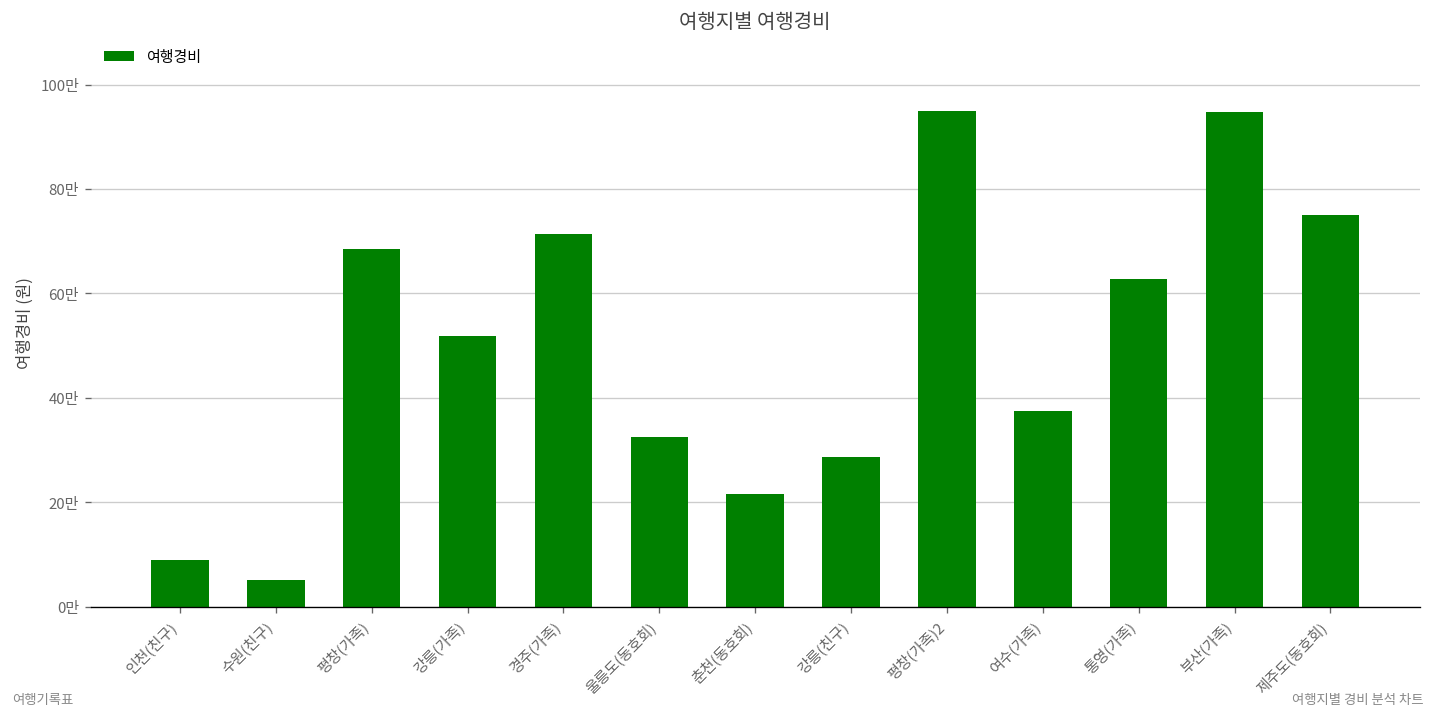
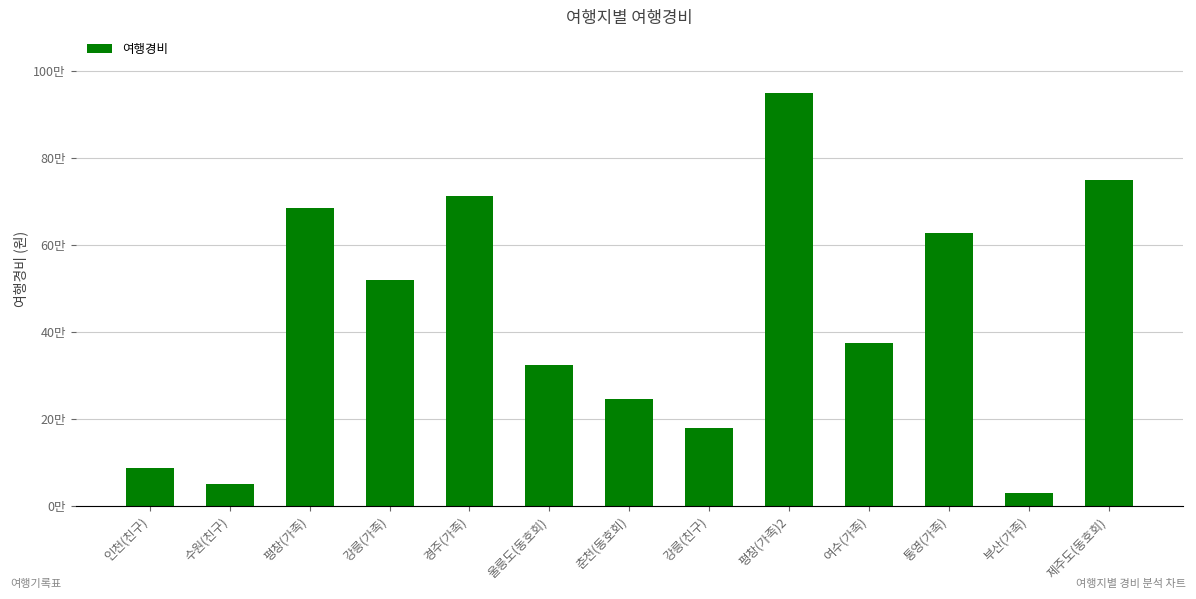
  {
    "인천(친구)": "9만",
    "수원(친구)": "5만",
    "평창(가족)": "69만",
    "강릉(가족)": "52만",
    "경주(가족)": "71만",
    "울릉도(동호회)": "33만",
-   "춘천(동호회)": "22만",
-   "강릉(친구)": "29만",
+   "춘천(동호회)": "25만",
+   "강릉(친구)": "18만",
    "평창(가족)2": "95만",
    "여수(가족)": "37만",
    "통영(가족)": "63만",
-   "부산(가족)": "95만",
+   "부산(가족)": "3만",
    "제주도(동호회)": "75만"
  }
